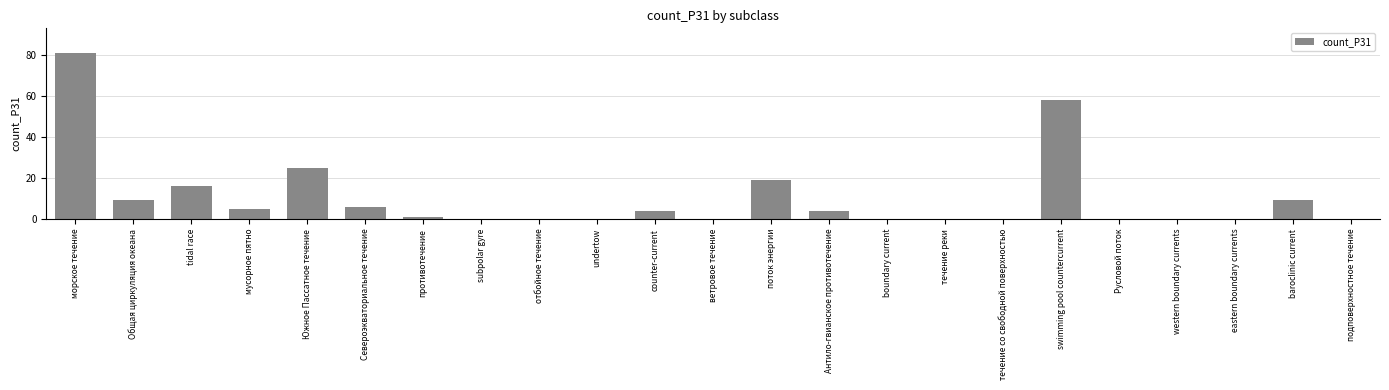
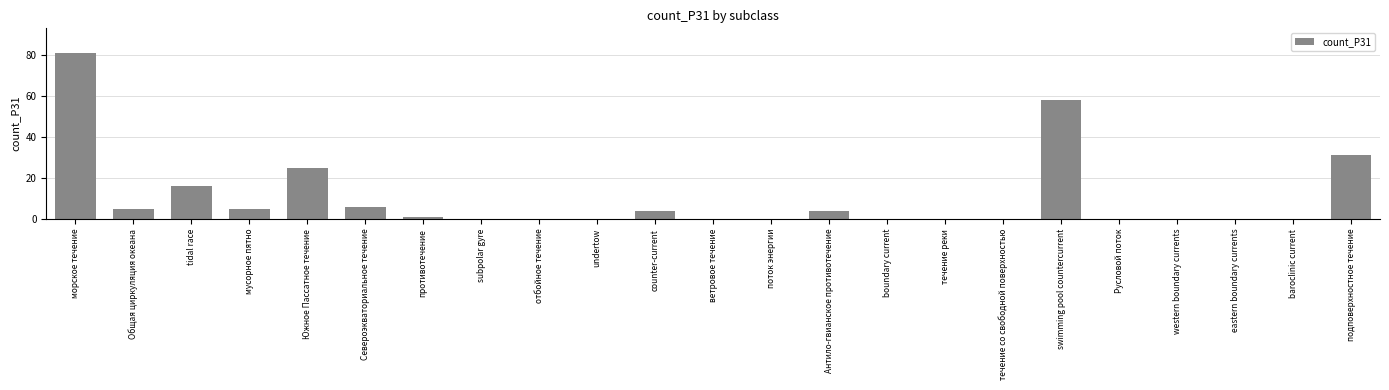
  {
    "морское течение": 81,
-   "Общая циркуляция океана": 9,
+   "Общая циркуляция океана": 5,
    "tidal race": 16,
    "мусорное пятно": 5,
    "Южное Пассатное течение": 25,
    "Североэкваториальное течение": 6,
    "subpolar gyre": 0,
    "отбойное течение": 0,
    "undertow": 0,
    "counter-current": 4,
    "ветровое течение": 0,
-   "поток энергии": 19,
+   "поток энергии": 0,
    "Антило-гвианское противотечение": 4,
    "boundary current": 0,
    "течение реки": 0,
    "течение со свободной поверхностью": 0,
    "swimming pool countercurrent": 58,
    "Русловой поток": 0,
    "western boundary currents": 0,
    "eastern boundary currents": 0,
-   "baroclinic current": 9,
-   "подповерхностное течение": 0
+   "baroclinic current": 0,
+   "подповерхностное течение": 31
  }
